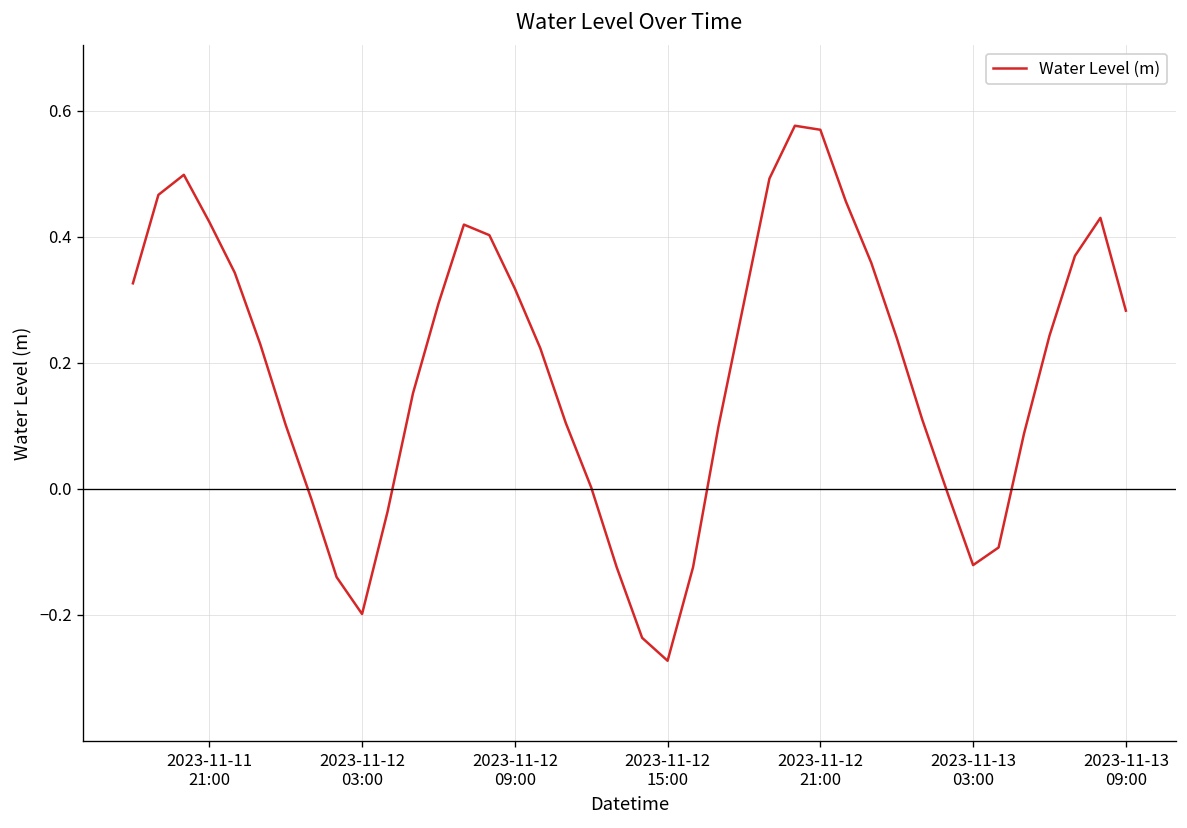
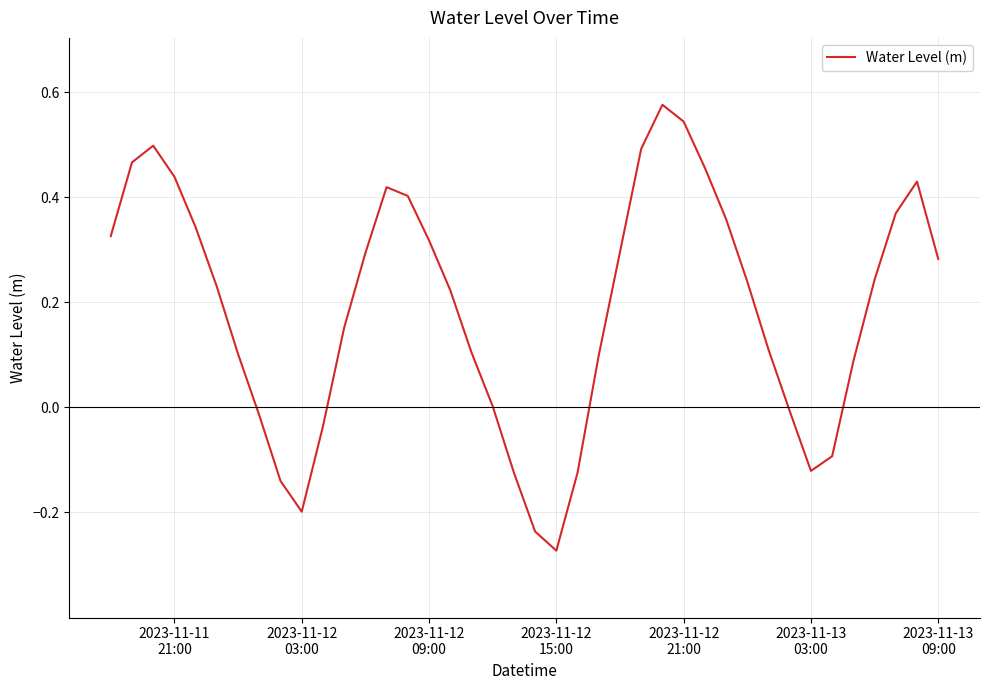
  {
-   "2023-11-11 21:00": 0.42,
+   "2023-11-11 21:00": 0.44,
    "2023-11-12 03:00": -0.20,
    "2023-11-12 09:00": 0.32,
    "2023-11-12 15:00": -0.27,
-   "2023-11-12 21:00": 0.57,
+   "2023-11-12 21:00": 0.54,
    "2023-11-13 03:00": -0.12,
    "2023-11-13 09:00": 0.28
  }
